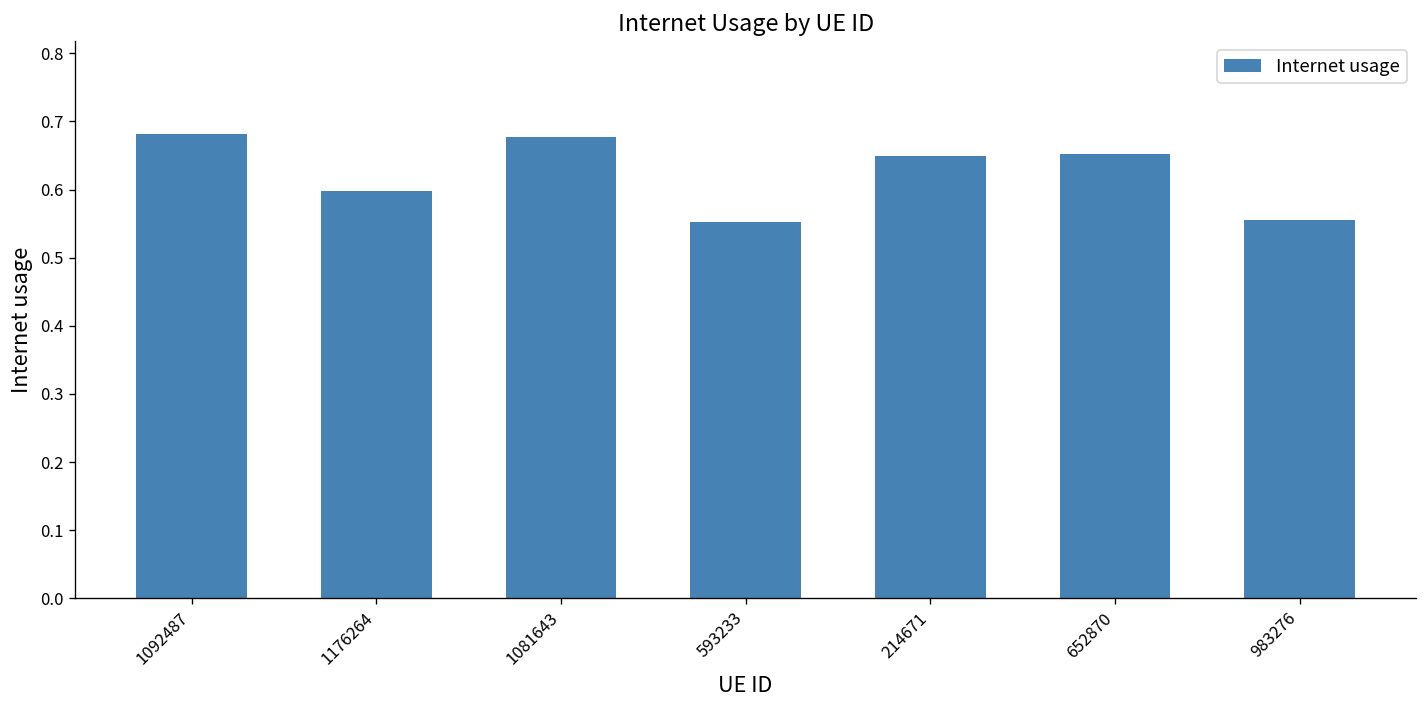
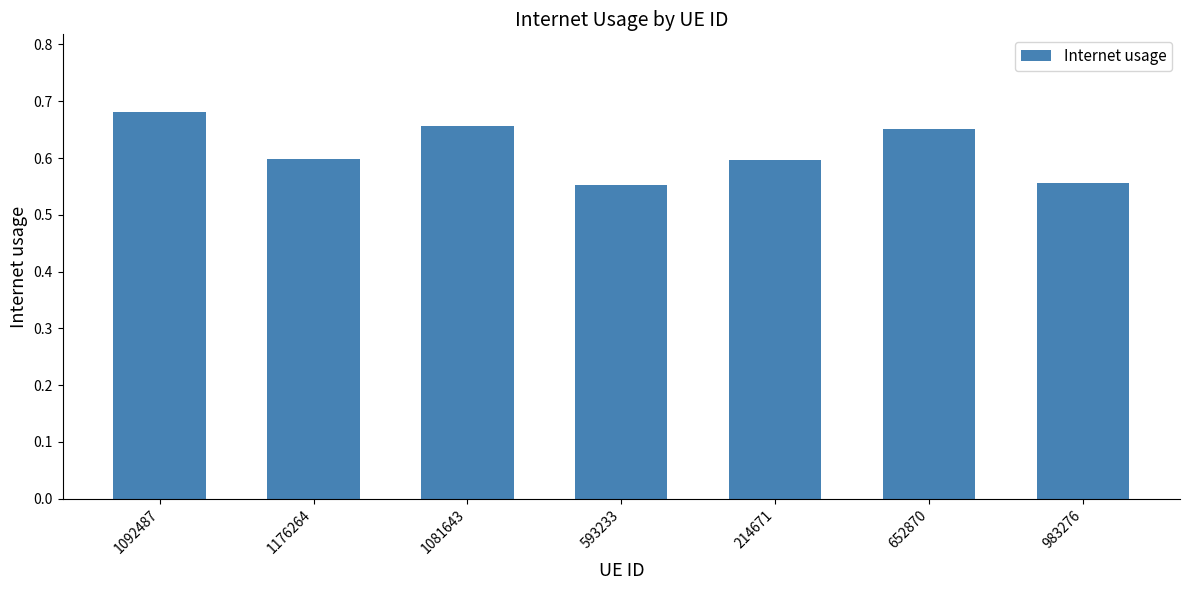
  {
    "1092487": 0.68,
    "1176264": 0.60,
-   "1081643": 0.68,
+   "1081643": 0.66,
    "593233": 0.55,
-   "214671": 0.65,
+   "214671": 0.60,
    "652870": 0.65,
    "983276": 0.56
  }
